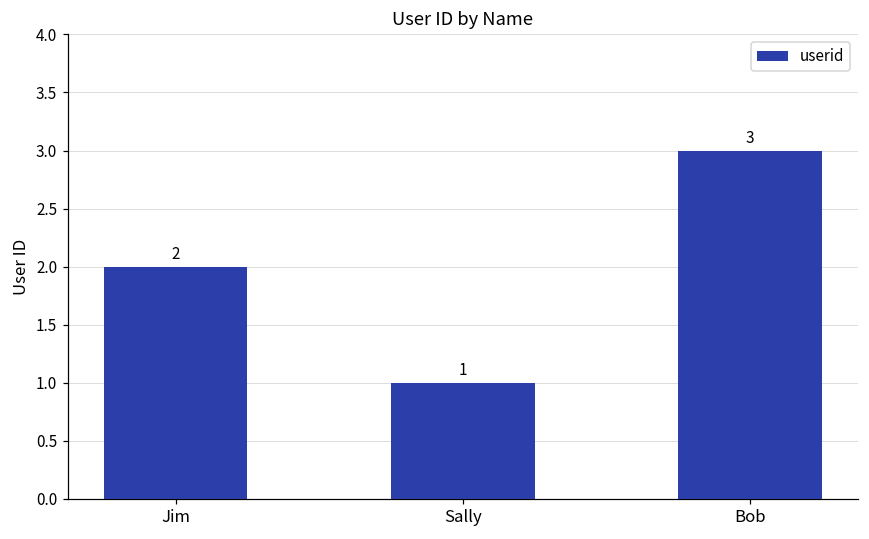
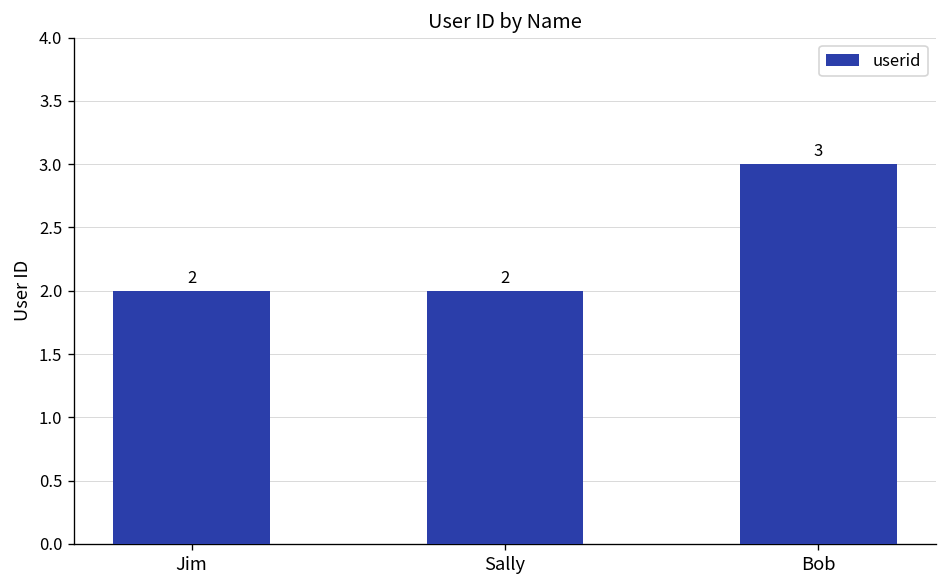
  {
    "Jim": 2,
-   "Sally": 1,
+   "Sally": 2,
    "Bob": 3
  }
